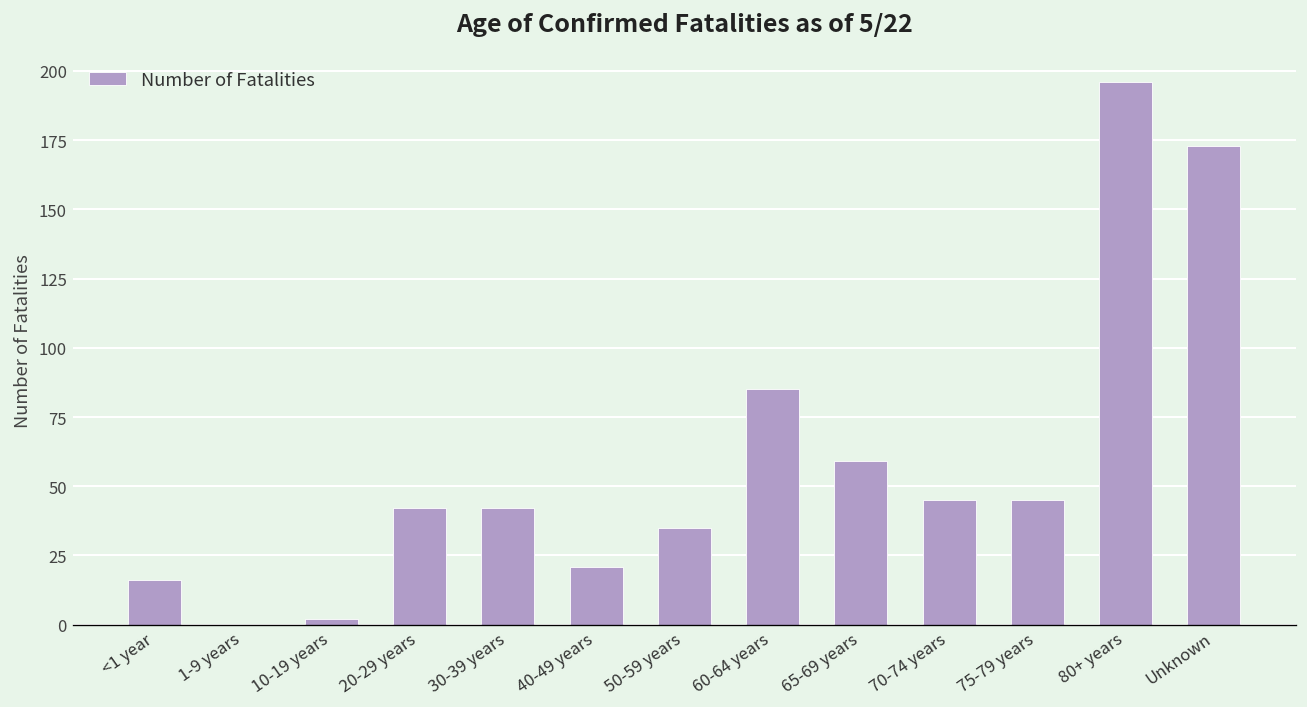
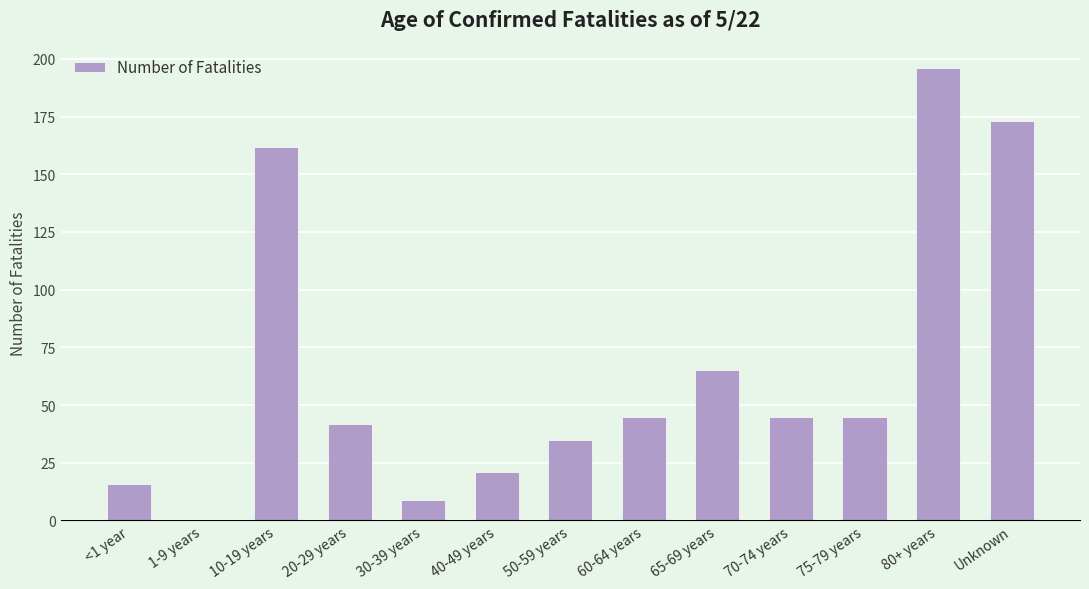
  {
    "<1 year": 16,
    "1-9 years": 0,
-   "10-19 years": 2,
+   "10-19 years": 162,
    "20-29 years": 42,
-   "30-39 years": 42,
+   "30-39 years": 9,
    "40-49 years": 21,
    "50-59 years": 35,
-   "60-64 years": 85,
-   "65-69 years": 59,
+   "60-64 years": 45,
+   "65-69 years": 65,
    "70-74 years": 45,
    "75-79 years": 45,
    "80+ years": 196,
    "Unknown": 173
  }
